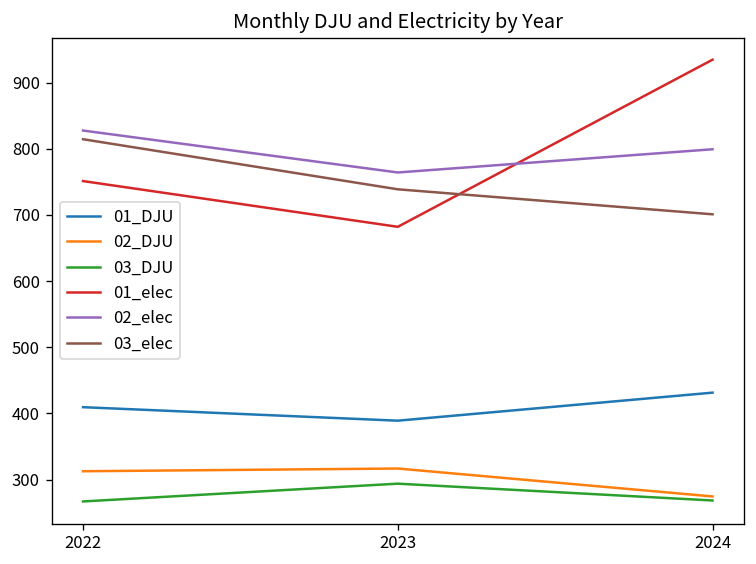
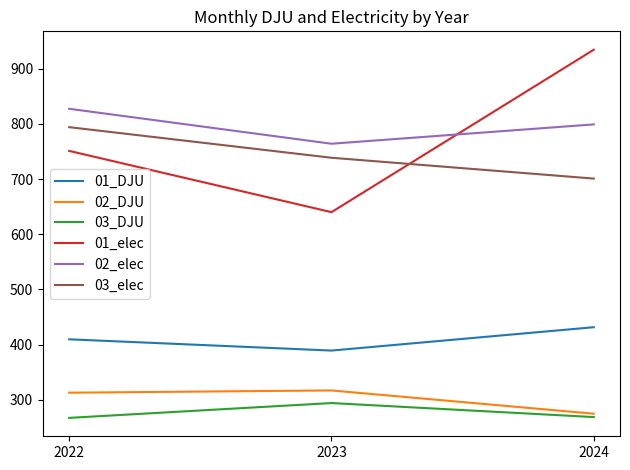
  {
    "01_DJU": {
      "2022": 410,
      "2023": 390,
      "2024": 430
    },
    "02_DJU": {
      "2022": 310,
      "2023": 320,
      "2024": 270
    },
    "03_DJU": {
      "2022": 270,
      "2023": 290,
      "2024": 270
    },
    "01_elec": {
      "2022": 750,
-     "2023": 680,
+     "2023": 640,
      "2024": 930
    },
    "02_elec": {
      "2022": 830,
      "2023": 760,
      "2024": 800
    },
    "03_elec": {
-     "2022": 810,
+     "2022": 790,
      "2023": 740,
      "2024": 700
    }
  }
